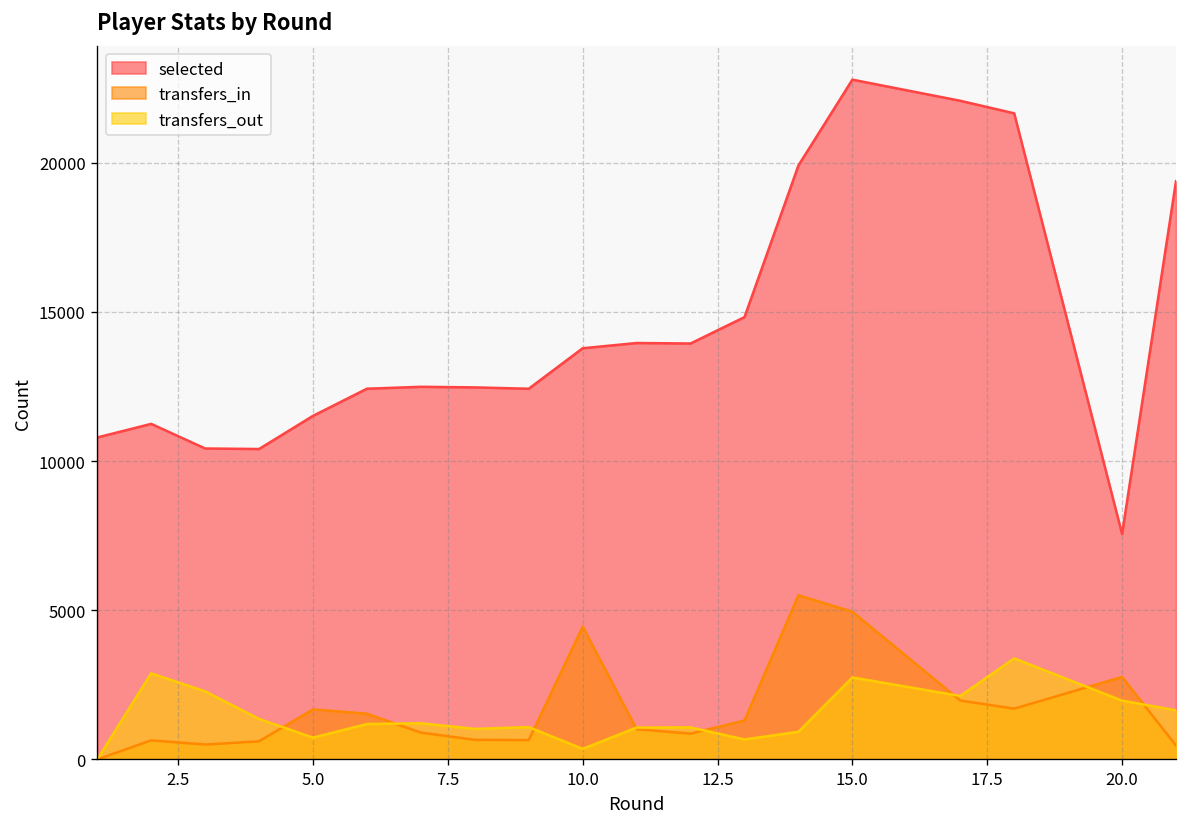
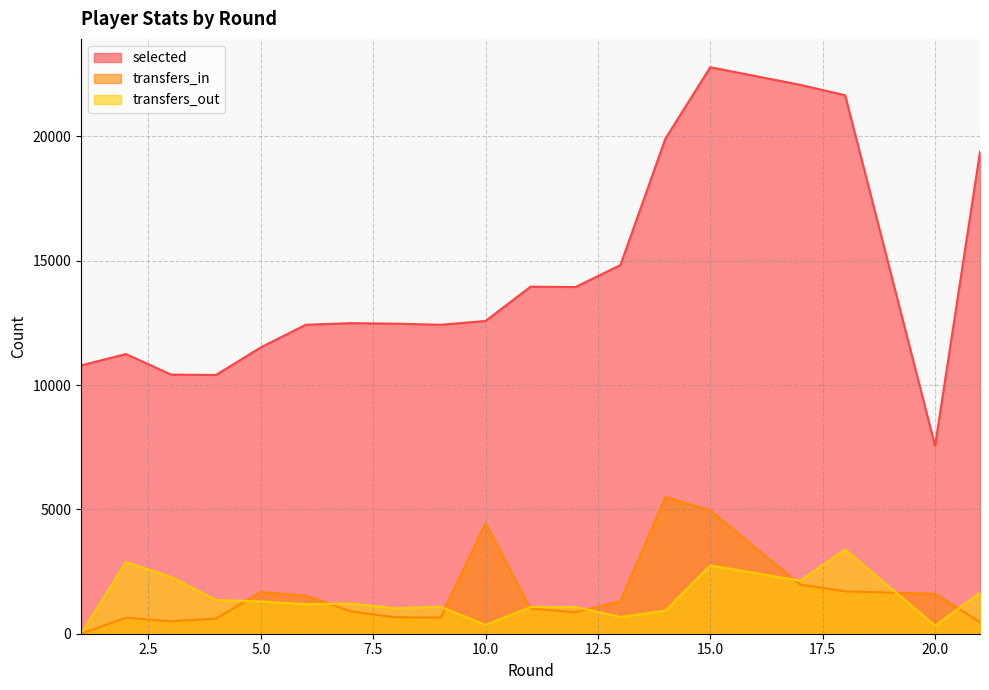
  {
    "selected": {
      "5.0": 11500,
-     "10.0": 13800,
+     "10.0": 12600,
      "15.0": 22800,
      "20.0": 7600
    },
    "transfers_in": {
      "5.0": 1700,
      "10.0": 4500,
      "15.0": 5000,
-     "20.0": 2800
+     "20.0": 1600
    },
    "transfers_out": {
-     "5.0": 700,
+     "5.0": 1300,
      "10.0": 400,
      "15.0": 2700,
-     "20.0": 2000
+     "20.0": 300
    }
  }
